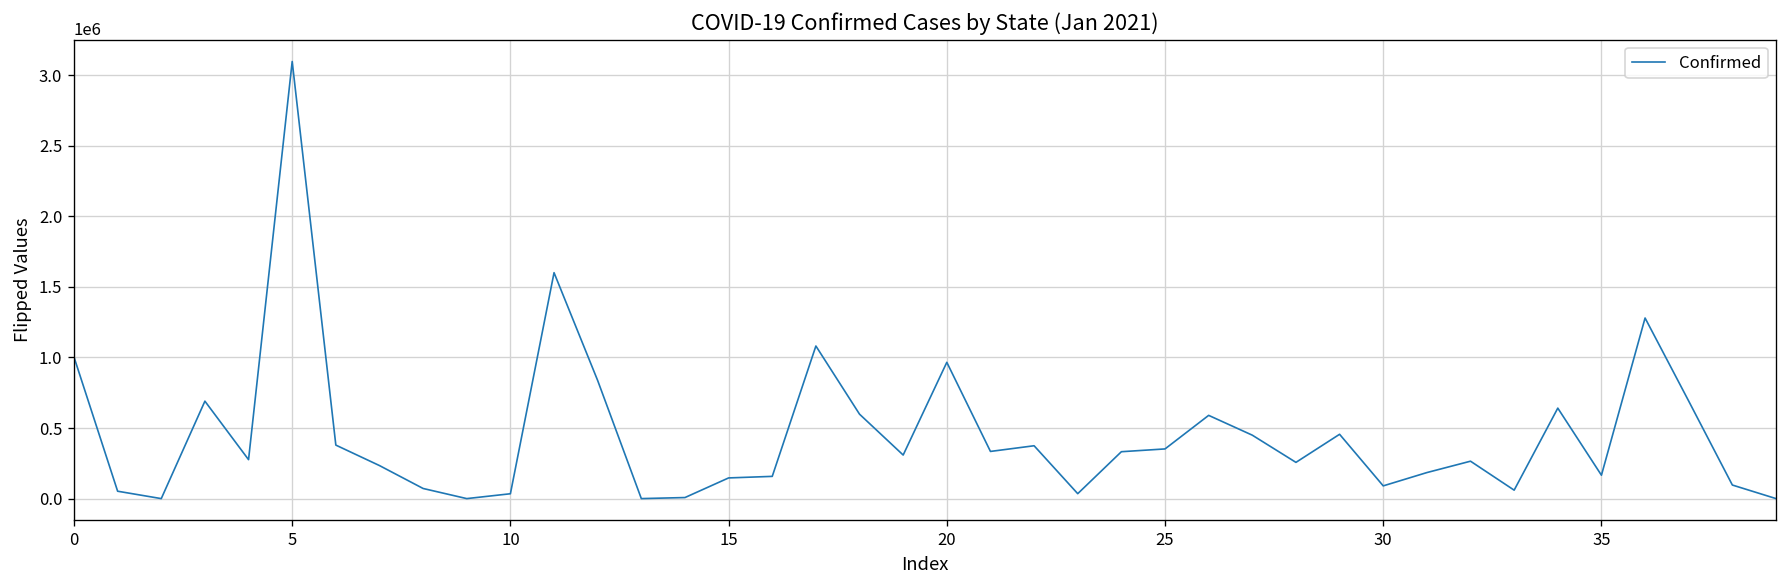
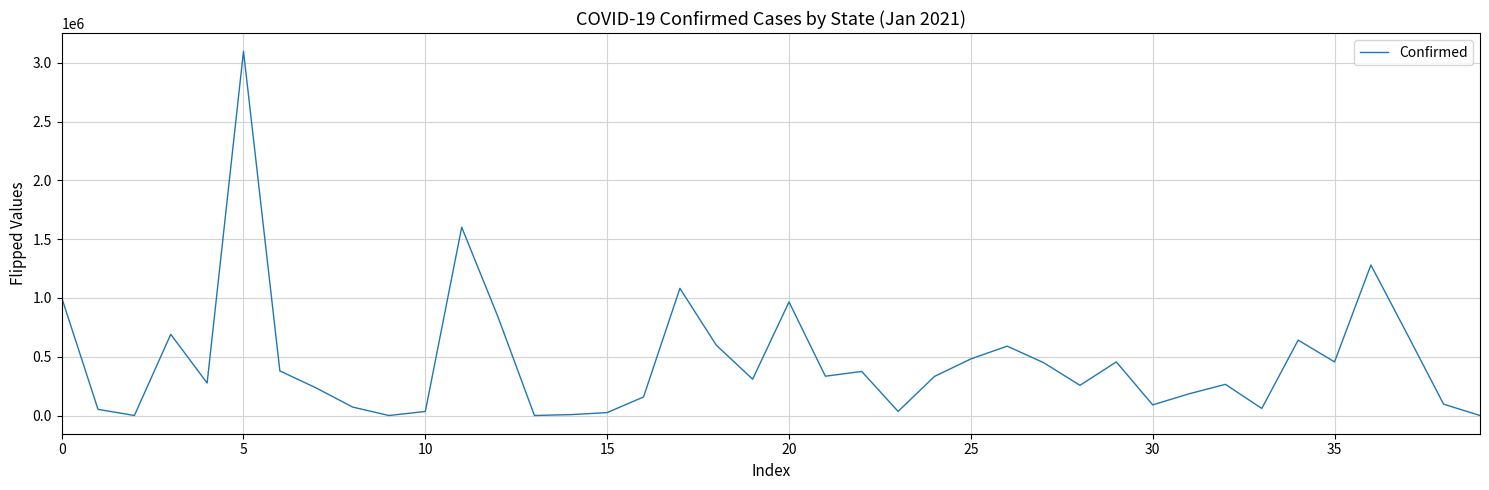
  {
    "0": 1000000,
    "5": 3100000,
    "10": 30000,
-   "15": 150000,
+   "15": 20000,
    "20": 970000,
-   "25": 350000,
+   "25": 480000,
    "30": 90000,
-   "35": 170000
+   "35": 460000
  }
